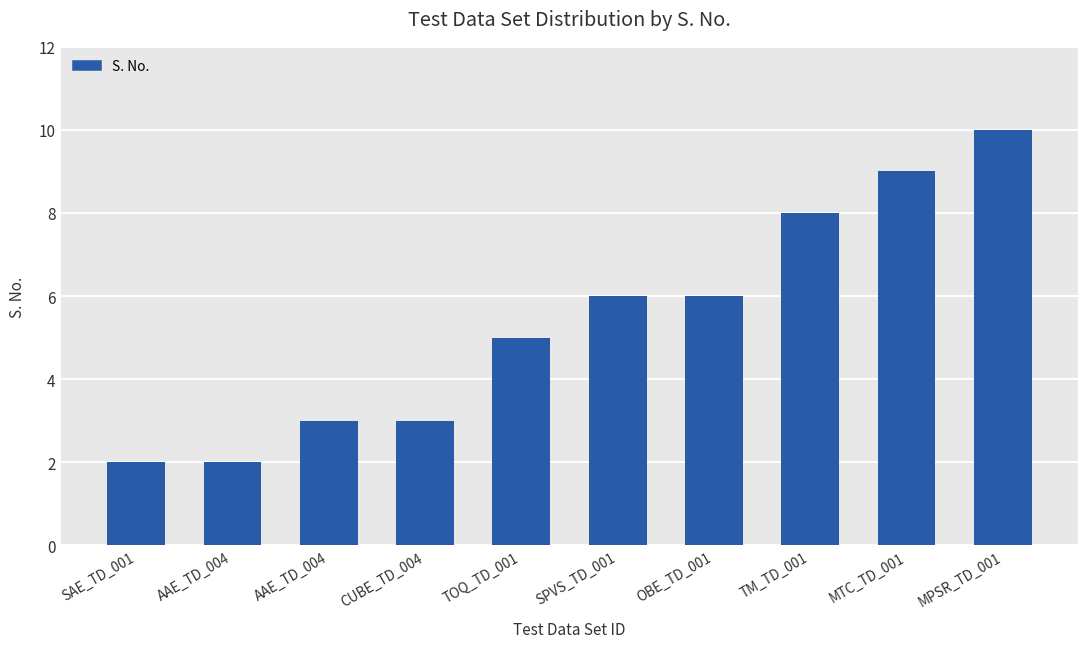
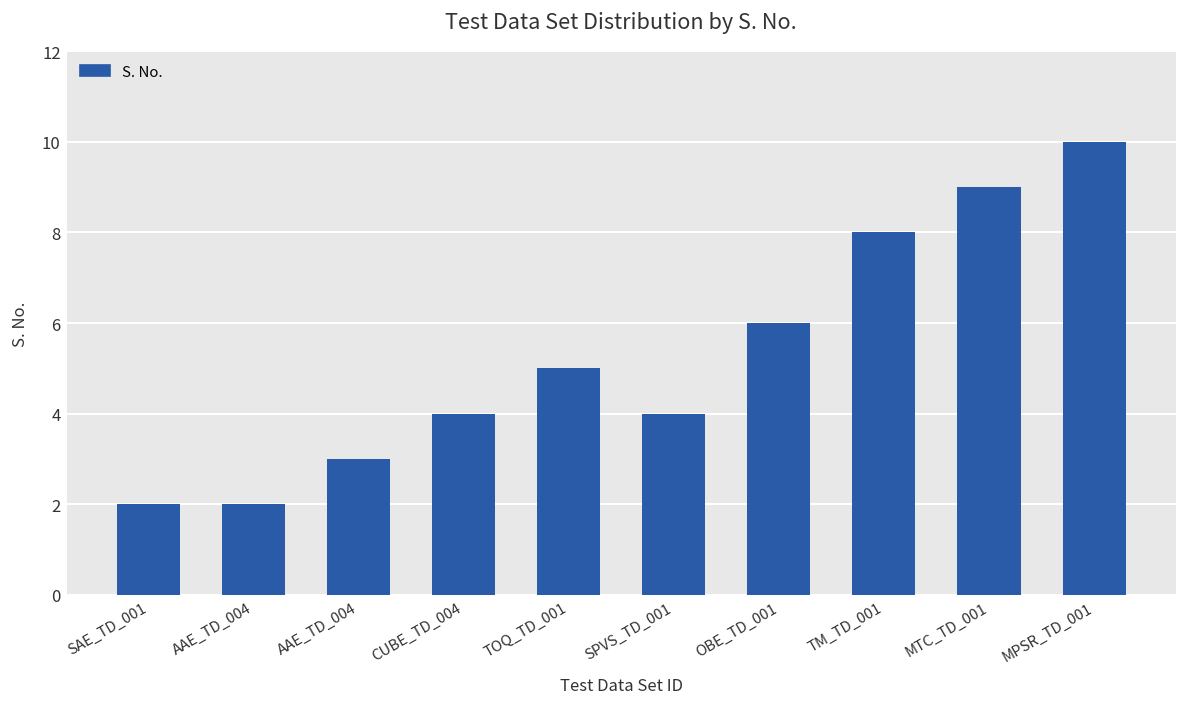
  {
    "SAE_TD_001": 2,
-   "CUBE_TD_004": 3,
+   "CUBE_TD_004": 4,
    "TOQ_TD_001": 5,
-   "SPVS_TD_001": 6,
+   "SPVS_TD_001": 4,
    "OBE_TD_001": 6,
    "TM_TD_001": 8,
    "MTC_TD_001": 9,
    "MPSR_TD_001": 10
  }
